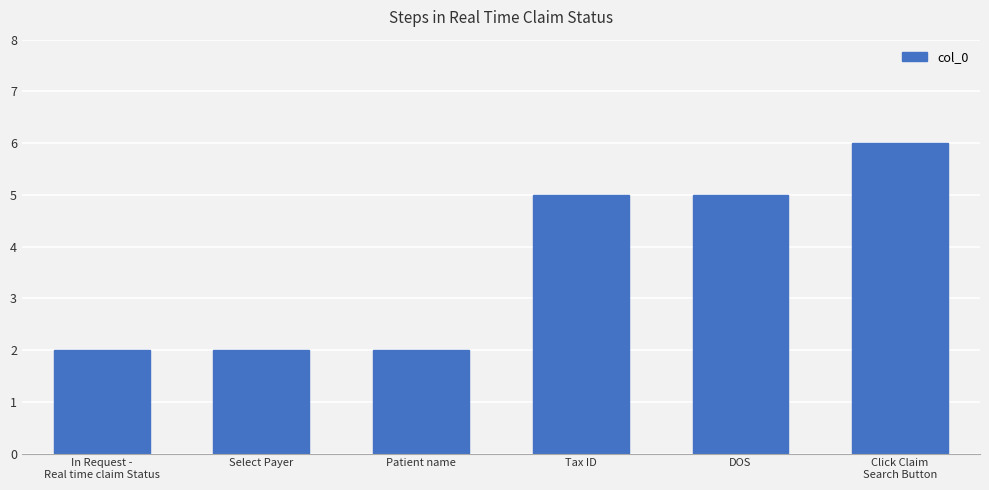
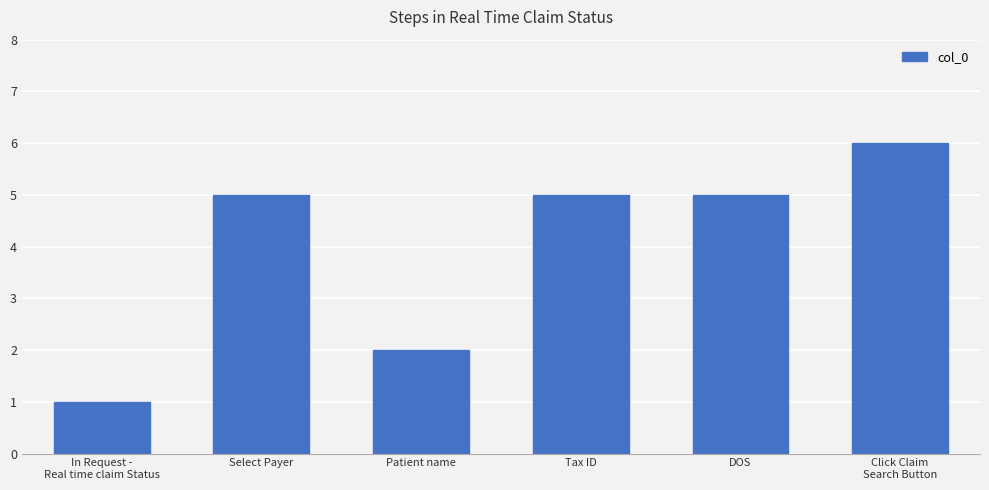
  {
-   "In Request - Real time claim Status": 2,
-   "Select Payer": 2,
+   "In Request - Real time claim Status": 1,
+   "Select Payer": 5,
    "Patient name": 2,
    "Tax ID": 5,
    "DOS": 5,
    "Click Claim Search Button": 6
  }
